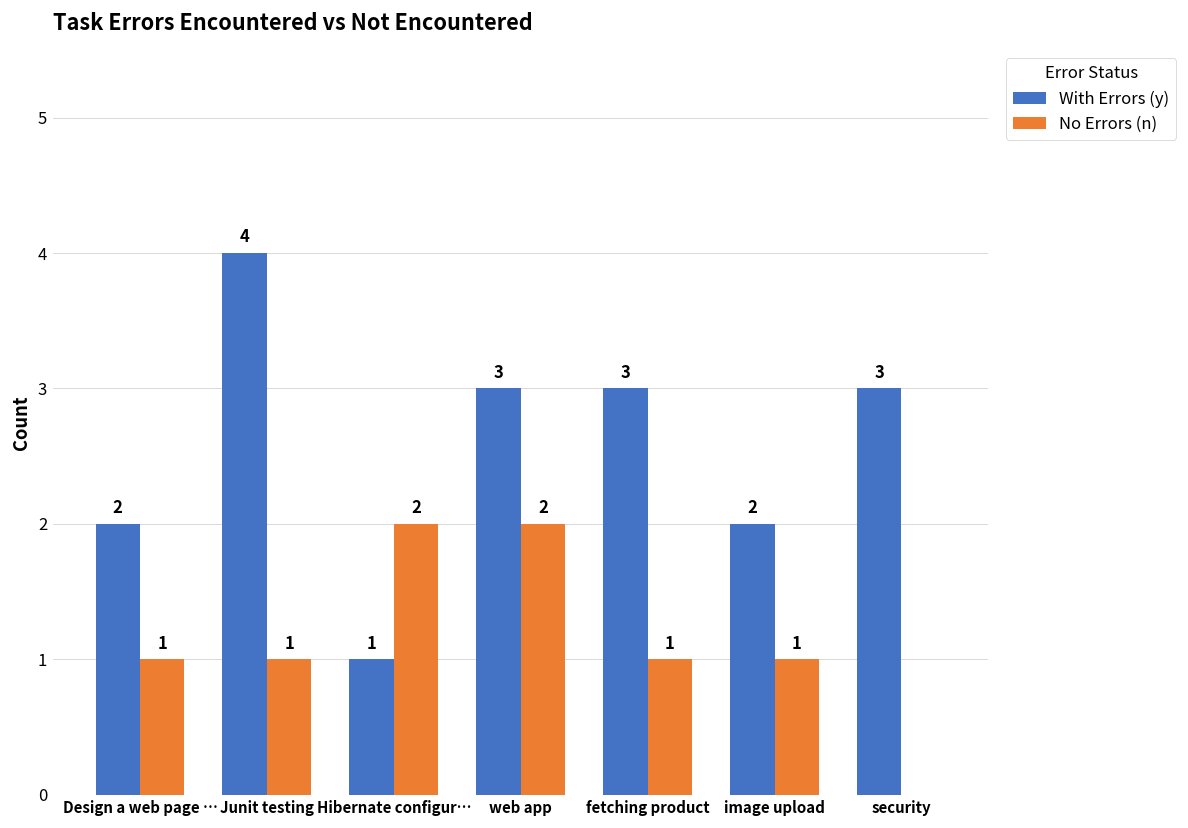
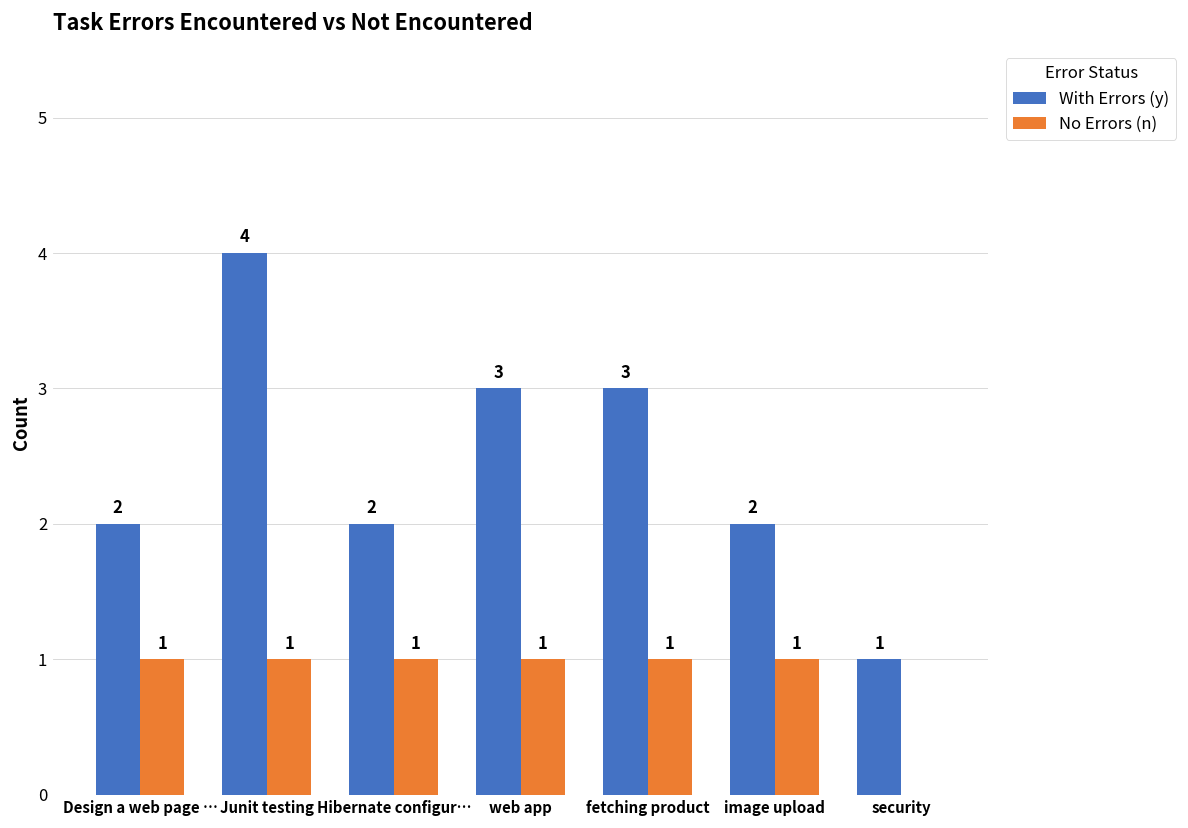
  {
    "With Errors (y)": {
      "Design a web page …": 2,
      "Junit testing": 4,
-     "Hibernate configur…": 1,
+     "Hibernate configur…": 2,
      "web app": 3,
      "fetching product": 3,
      "image upload": 2,
-     "security": 3
+     "security": 1
    },
    "No Errors (n)": {
      "Design a web page …": 1,
      "Junit testing": 1,
-     "Hibernate configur…": 2,
-     "web app": 2,
+     "Hibernate configur…": 1,
+     "web app": 1,
      "fetching product": 1,
      "image upload": 1
    }
  }
